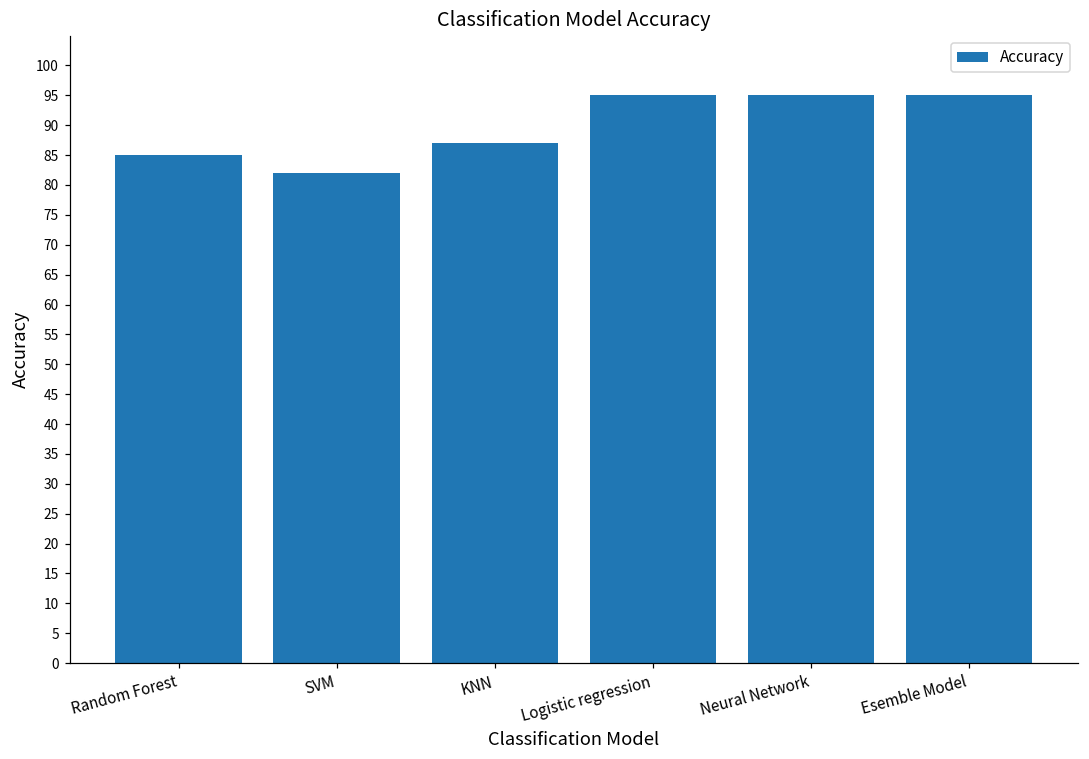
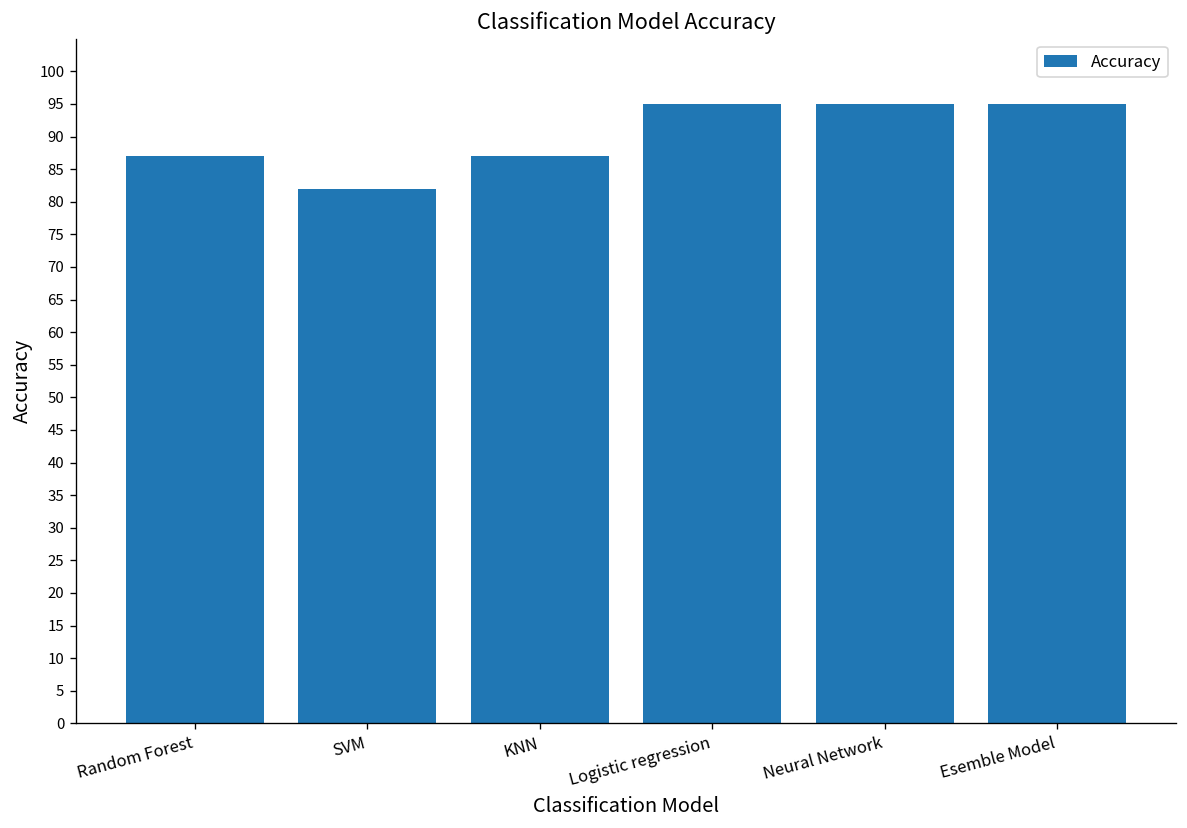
  {
-   "Random Forest": 85,
+   "Random Forest": 87,
    "SVM": 82,
    "KNN": 87,
    "Logistic regression": 95,
    "Neural Network": 95,
    "Esemble Model": 95
  }
